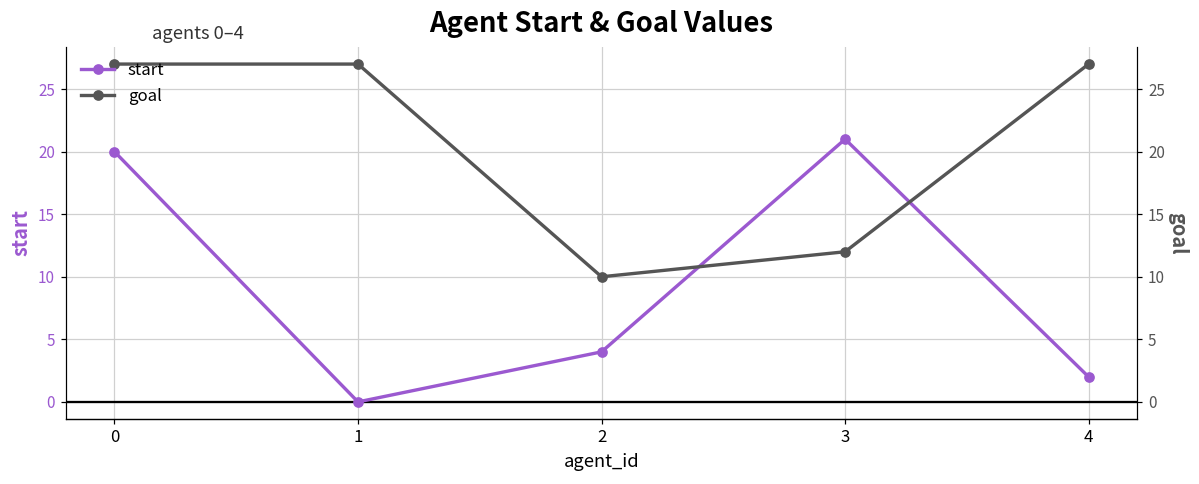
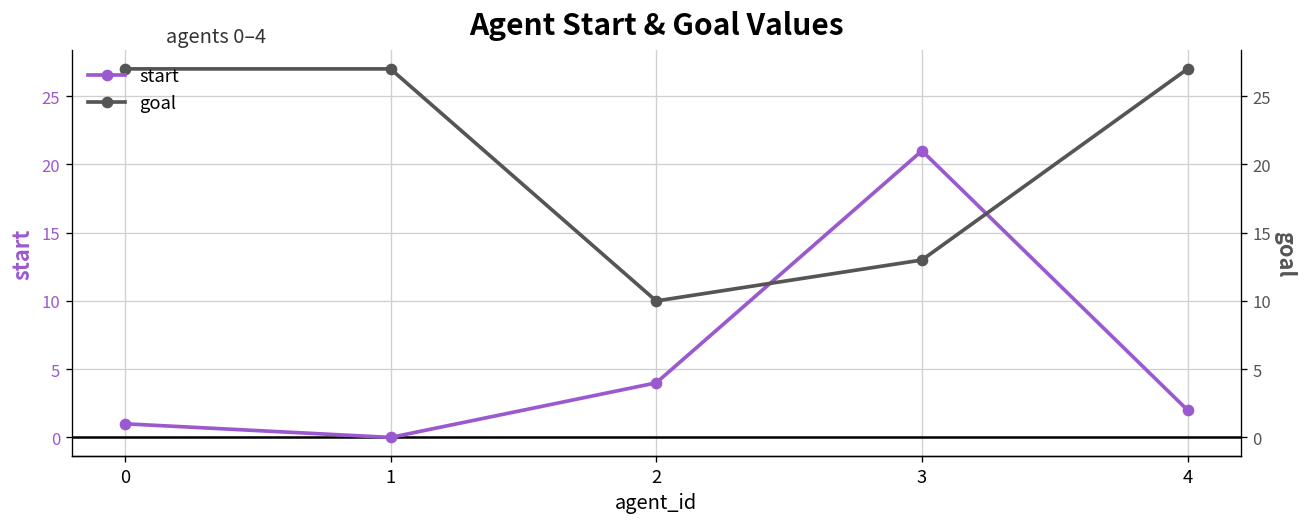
  {
    "start": {
-     "0": 20,
+     "0": 1,
      "1": 0,
      "2": 4,
      "3": 21,
      "4": 2
    },
    "goal": {
      "0": 27,
      "1": 27,
      "2": 10,
-     "3": 12,
+     "3": 13,
      "4": 27
    }
  }
